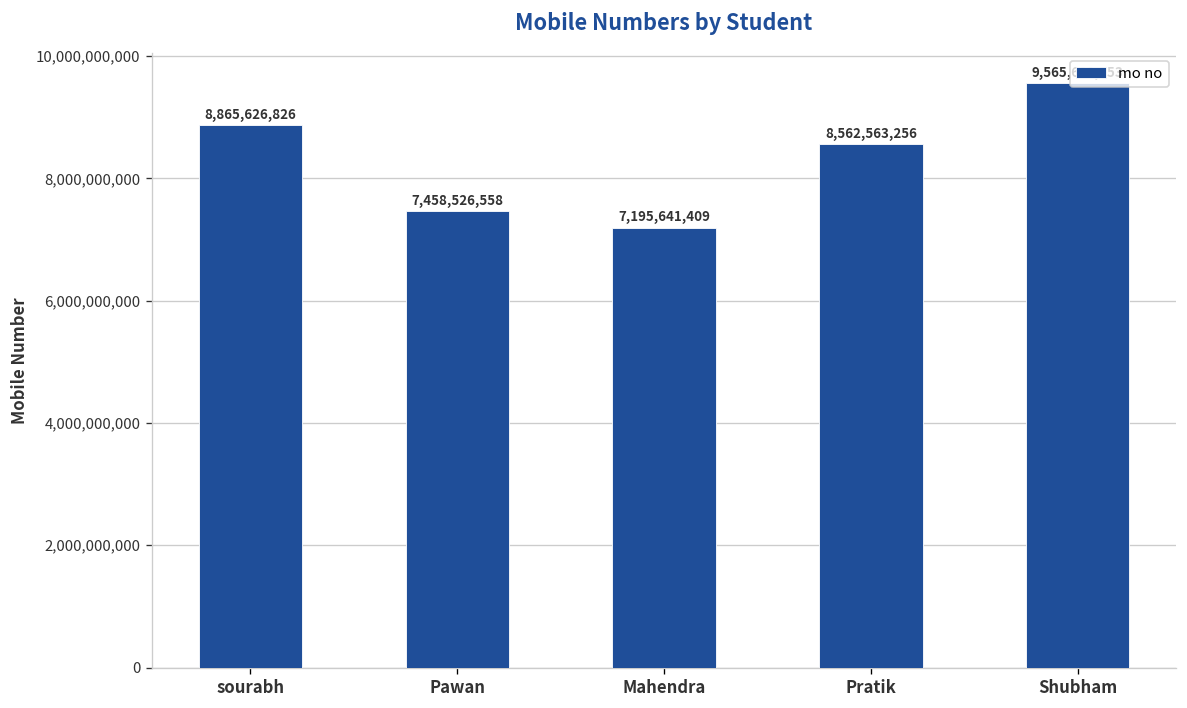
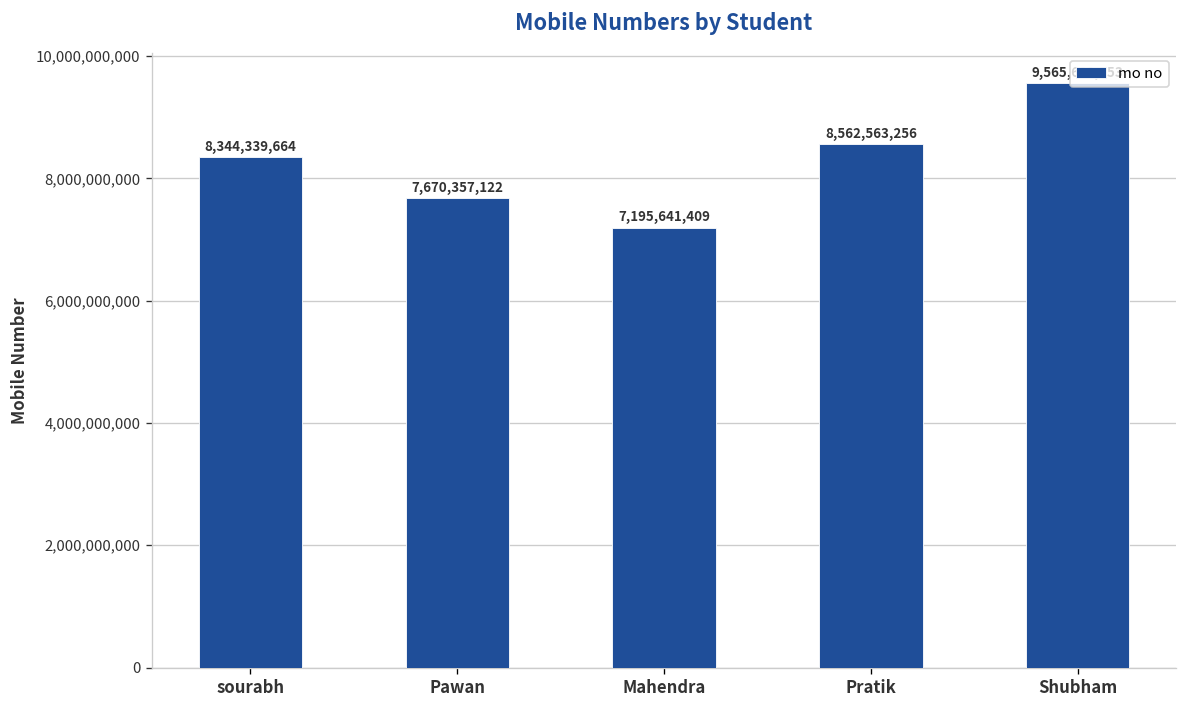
  {
-   "sourabh": "8,865,626,826",
-   "Pawan": "7,458,526,558",
+   "sourabh": "8,344,339,664",
+   "Pawan": "7,670,357,122",
    "Mahendra": "7,195,641,409",
    "Pratik": "8,562,563,256"
  }
